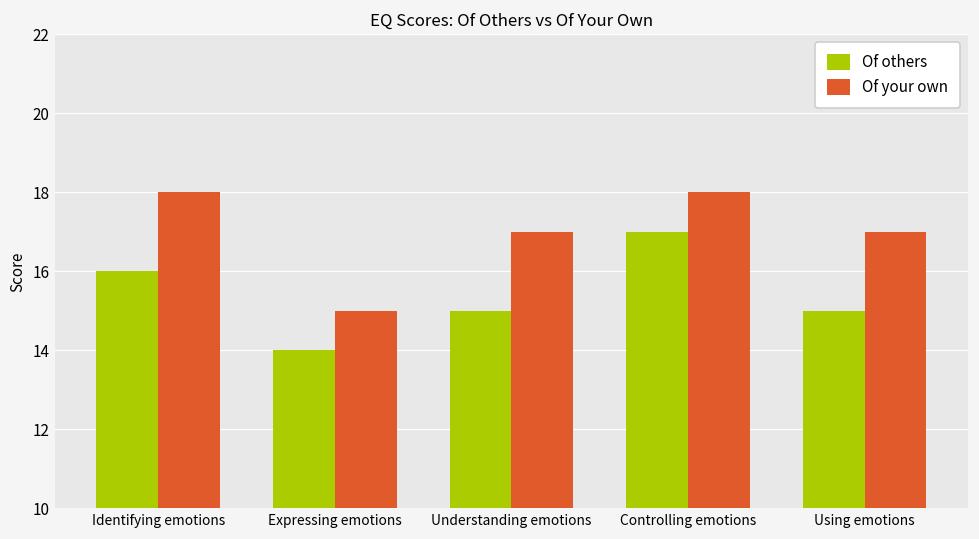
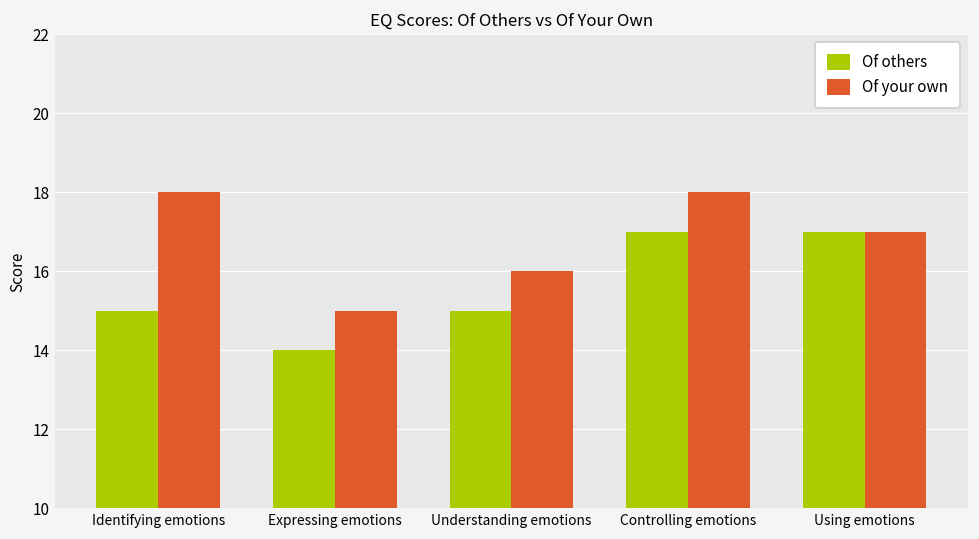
  {
    "Of others": {
-     "Identifying emotions": 16,
+     "Identifying emotions": 15,
      "Expressing emotions": 14,
      "Understanding emotions": 15,
      "Controlling emotions": 17,
-     "Using emotions": 15
+     "Using emotions": 17
    },
    "Of your own": {
      "Identifying emotions": 18,
      "Expressing emotions": 15,
-     "Understanding emotions": 17,
+     "Understanding emotions": 16,
      "Controlling emotions": 18,
      "Using emotions": 17
    }
  }
